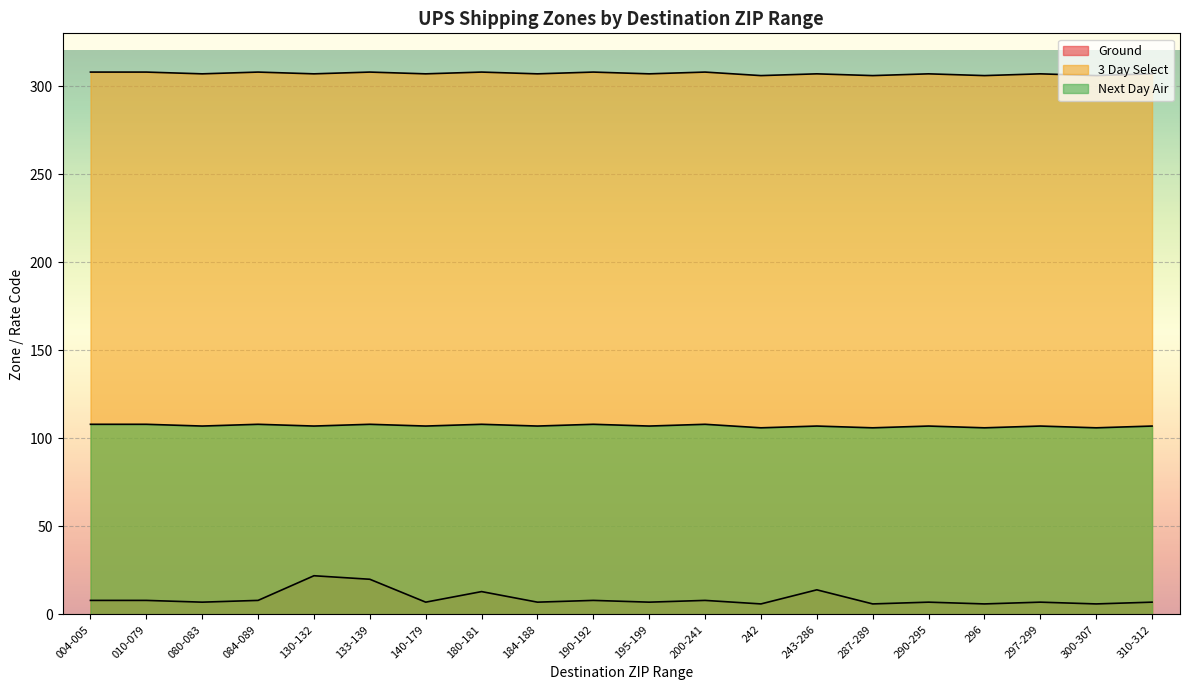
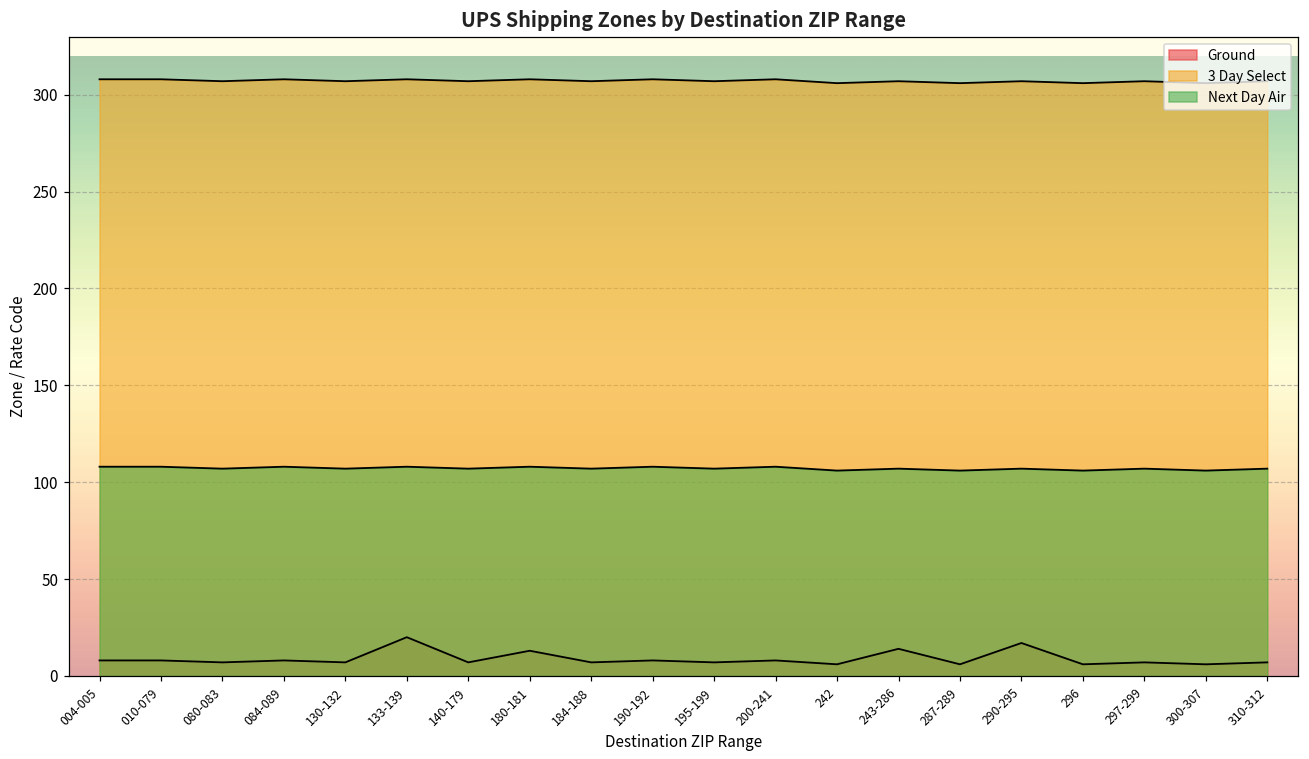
  {
    "Ground": {
      "004-005": 8,
      "010-079": 8,
      "080-083": 7,
      "084-089": 8,
-     "130-132": 22,
+     "130-132": 7,
      "133-139": 20,
      "140-179": 7,
      "180-181": 13,
      "184-188": 7,
      "190-192": 8,
      "195-199": 7,
      "200-241": 8,
      "242": 6,
      "243-286": 14,
      "287-289": 6,
-     "290-295": 7,
+     "290-295": 17,
      "296": 6,
      "297-299": 7,
      "300-307": 6,
      "310-312": 7
    },
    "3 Day Select": {
      "004-005": 308,
      "010-079": 308,
      "080-083": 307,
      "084-089": 308,
      "130-132": 307,
      "133-139": 308,
      "140-179": 307,
      "180-181": 308,
      "184-188": 307,
      "190-192": 308,
      "195-199": 307,
      "200-241": 308,
      "242": 306,
      "243-286": 307,
      "287-289": 306,
      "290-295": 307,
      "296": 306,
      "297-299": 307
    },
    "Next Day Air": {
      "004-005": 108,
      "010-079": 108,
      "080-083": 107,
      "084-089": 108,
      "130-132": 107,
      "133-139": 108,
      "140-179": 107,
      "180-181": 108,
      "184-188": 107,
      "190-192": 108,
      "195-199": 107,
      "200-241": 108,
      "242": 106,
      "243-286": 107,
      "287-289": 106,
      "290-295": 107,
      "296": 106,
      "297-299": 107,
      "300-307": 106,
      "310-312": 107
    }
  }
